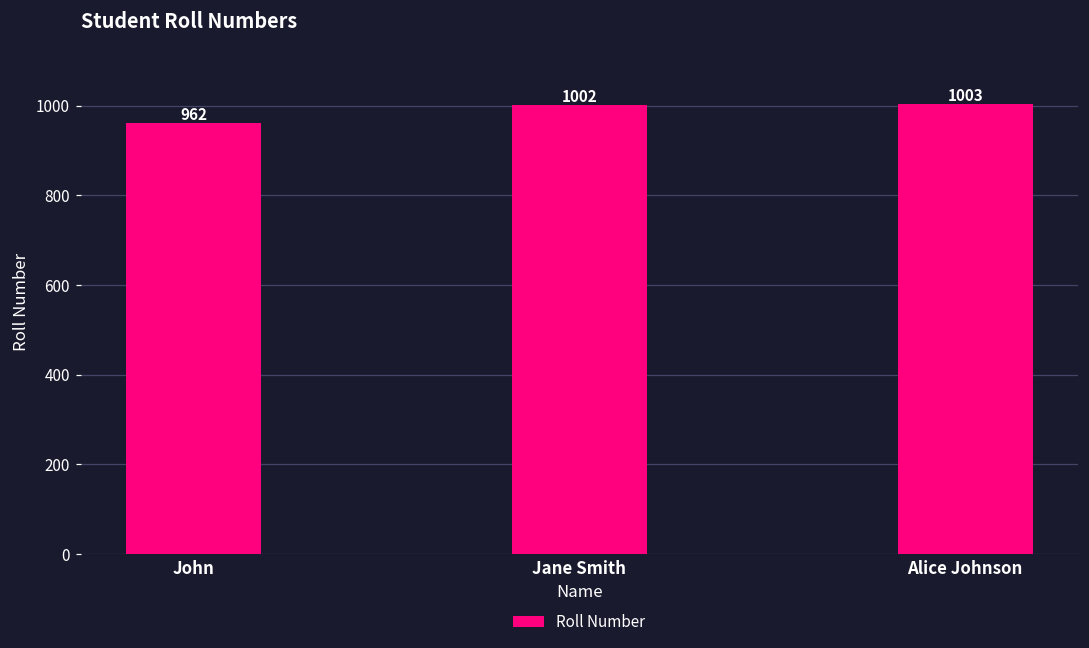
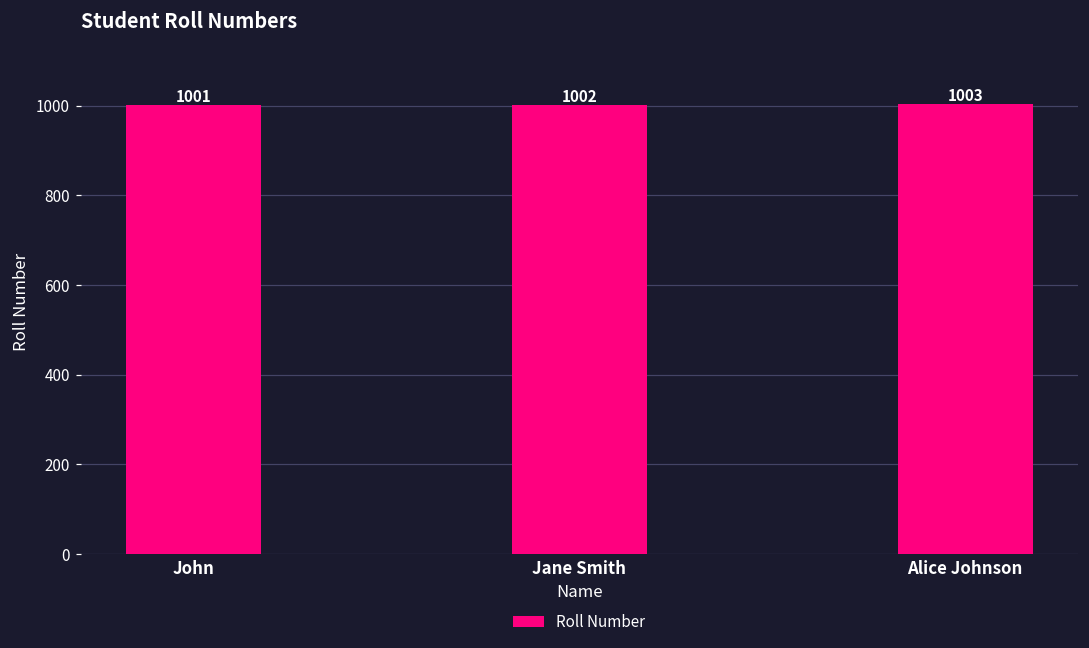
  {
-   "John": 962,
+   "John": 1001,
    "Jane Smith": 1002,
    "Alice Johnson": 1003
  }
